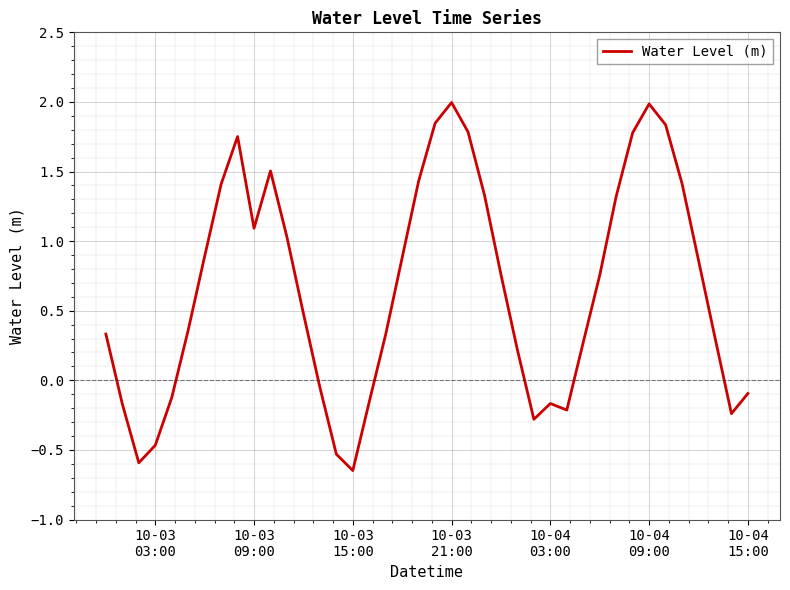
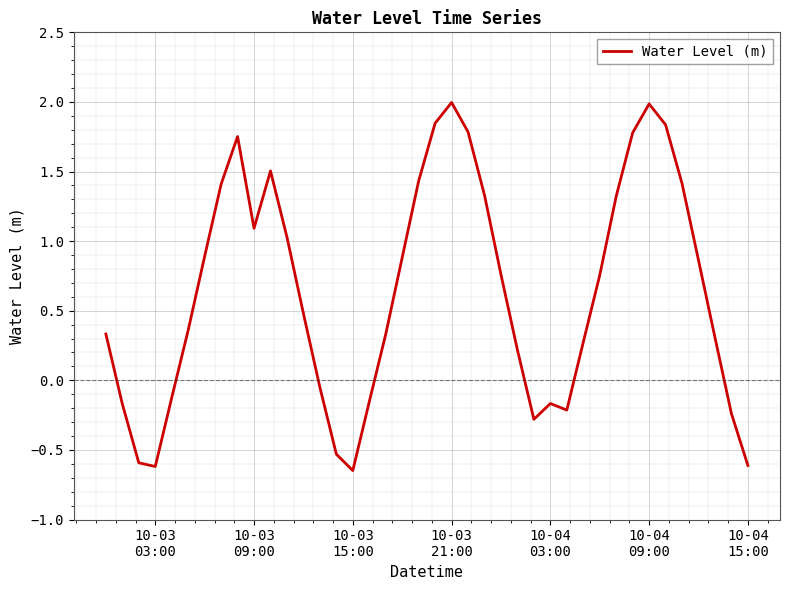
  {
-   "10-03 03:00": -0.47,
+   "10-03 03:00": -0.62,
    "10-03 09:00": 1.09,
    "10-03 15:00": -0.65,
    "10-03 21:00": 2.00,
    "10-04 03:00": -0.17,
    "10-04 09:00": 1.99,
-   "10-04 15:00": -0.09
+   "10-04 15:00": -0.61
  }
